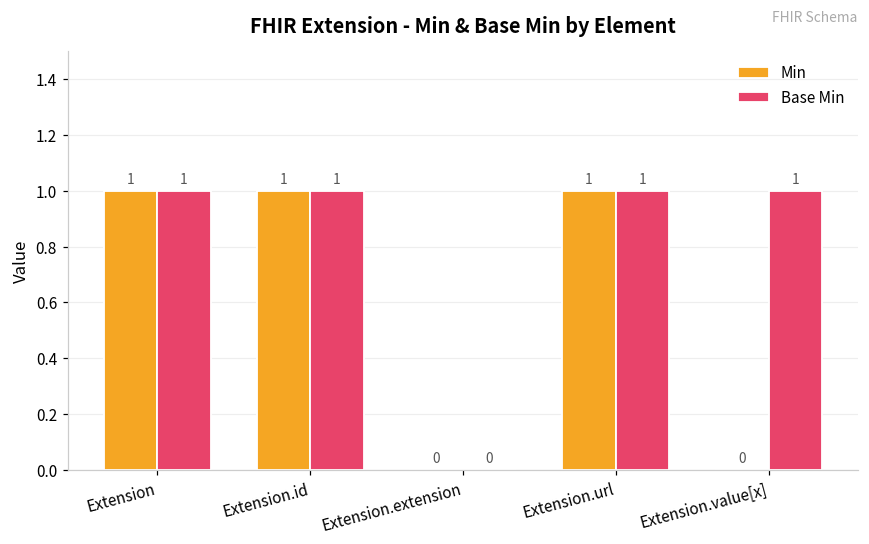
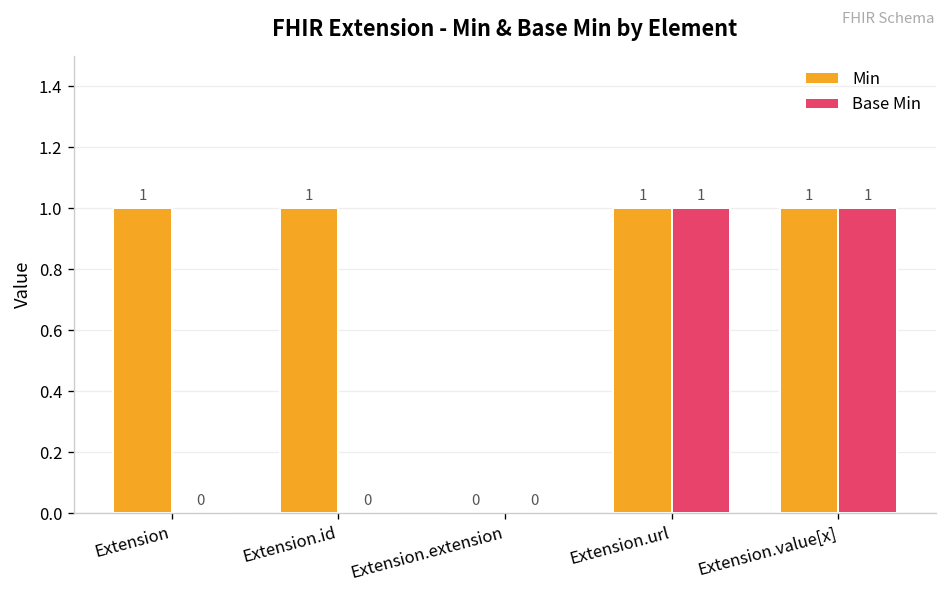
  {
    "Min": {
      "Extension": 1,
      "Extension.id": 1,
      "Extension.extension": 0,
      "Extension.url": 1,
-     "Extension.value[x]": 0
+     "Extension.value[x]": 1
    },
    "Base Min": {
-     "Extension": 1,
-     "Extension.id": 1,
+     "Extension": 0,
+     "Extension.id": 0,
      "Extension.extension": 0,
      "Extension.url": 1,
      "Extension.value[x]": 1
    }
  }
